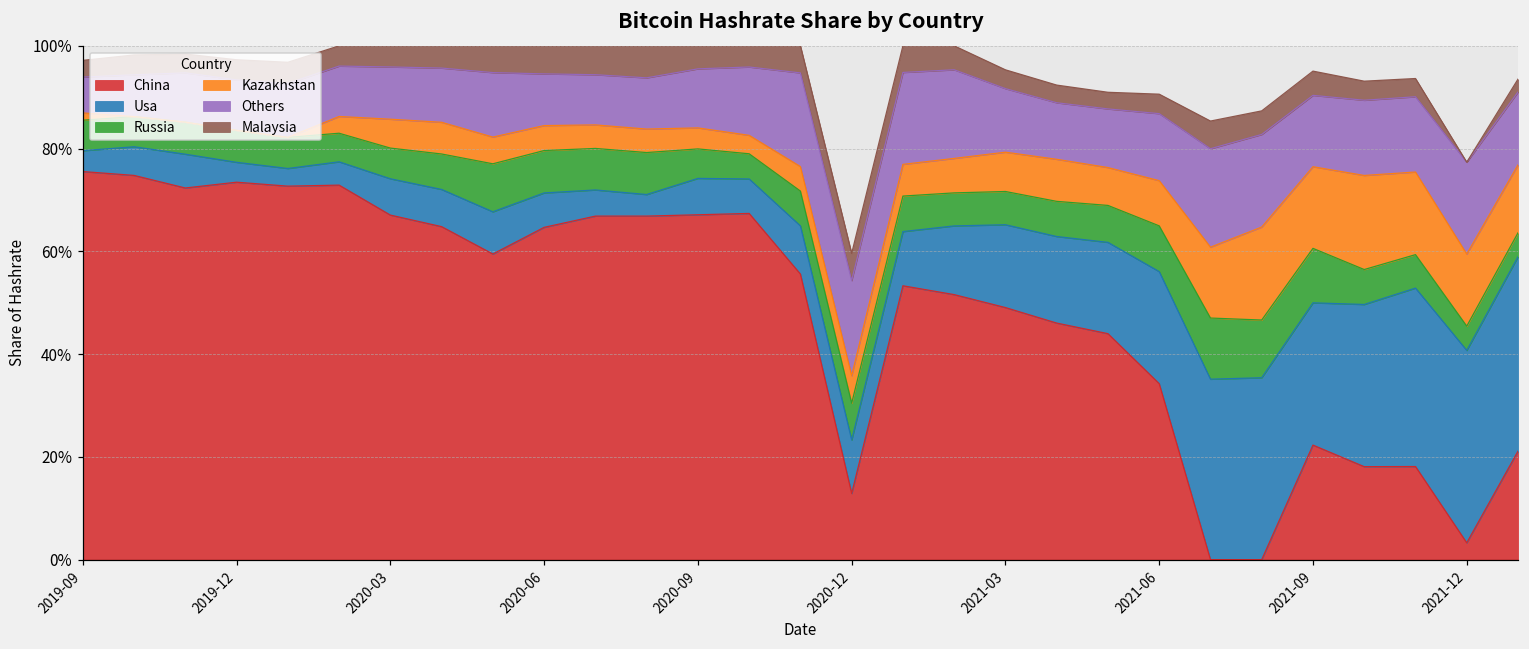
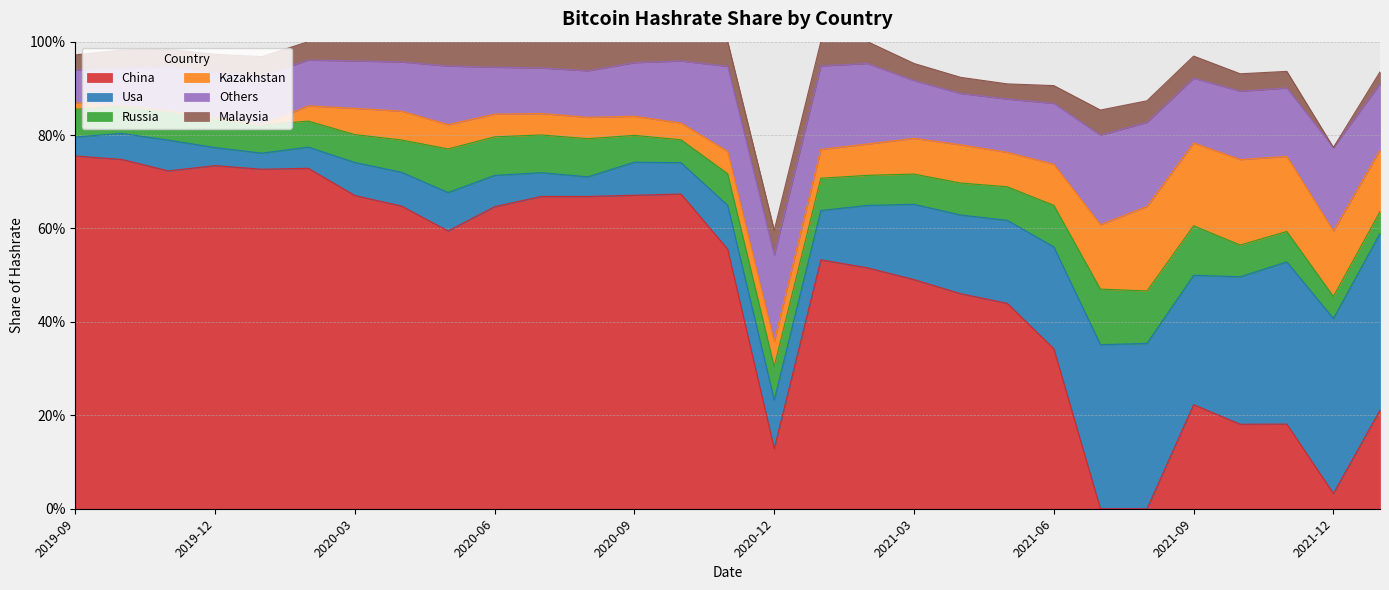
  {
    "China": {
      "2019-09": "76%",
      "2019-12": "73%",
      "2020-03": "67%",
      "2020-06": "65%",
      "2020-09": "67%",
      "2020-12": "13%",
      "2021-03": "49%",
      "2021-06": "34%",
      "2021-09": "22%",
      "2021-12": "3%"
    },
    "Usa": {
      "2019-09": "4%",
      "2019-12": "4%",
      "2020-03": "7%",
      "2020-06": "7%",
      "2020-09": "7%",
      "2020-12": "10%",
      "2021-03": "16%",
      "2021-06": "22%",
      "2021-09": "28%",
      "2021-12": "37%"
    },
    "Russia": {
      "2019-09": "6%",
      "2020-03": "6%",
      "2020-06": "8%",
      "2020-09": "6%",
      "2020-12": "7%",
      "2021-03": "6%",
      "2021-06": "9%",
      "2021-09": "11%",
      "2021-12": "5%"
    },
    "Kazakhstan": {
      "2019-09": "1%",
      "2020-03": "6%",
      "2020-06": "5%",
      "2020-09": "4%",
      "2020-12": "5%",
      "2021-03": "8%",
      "2021-06": "9%",
-     "2021-09": "16%",
+     "2021-09": "18%",
      "2021-12": "14%"
    },
    "Others": {
      "2019-09": "7%",
      "2020-03": "10%",
      "2020-06": "10%",
      "2020-09": "11%",
      "2020-12": "19%",
      "2021-03": "12%",
      "2021-06": "13%",
      "2021-09": "14%"
    },
    "Malaysia": {
      "2019-09": "3%",
      "2020-03": "4%",
      "2020-06": "5%",
      "2020-09": "4%",
      "2020-12": "5%",
      "2021-03": "4%",
      "2021-06": "4%",
      "2021-09": "5%"
    }
  }
